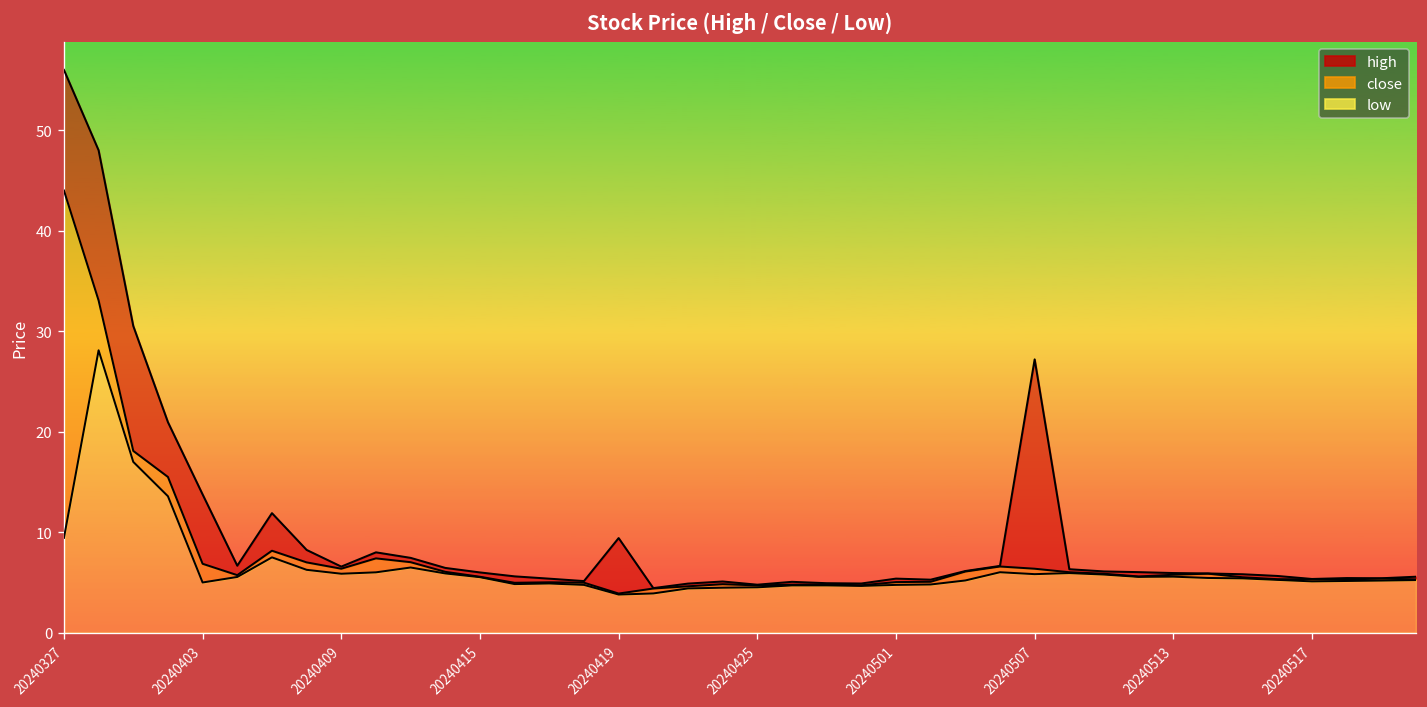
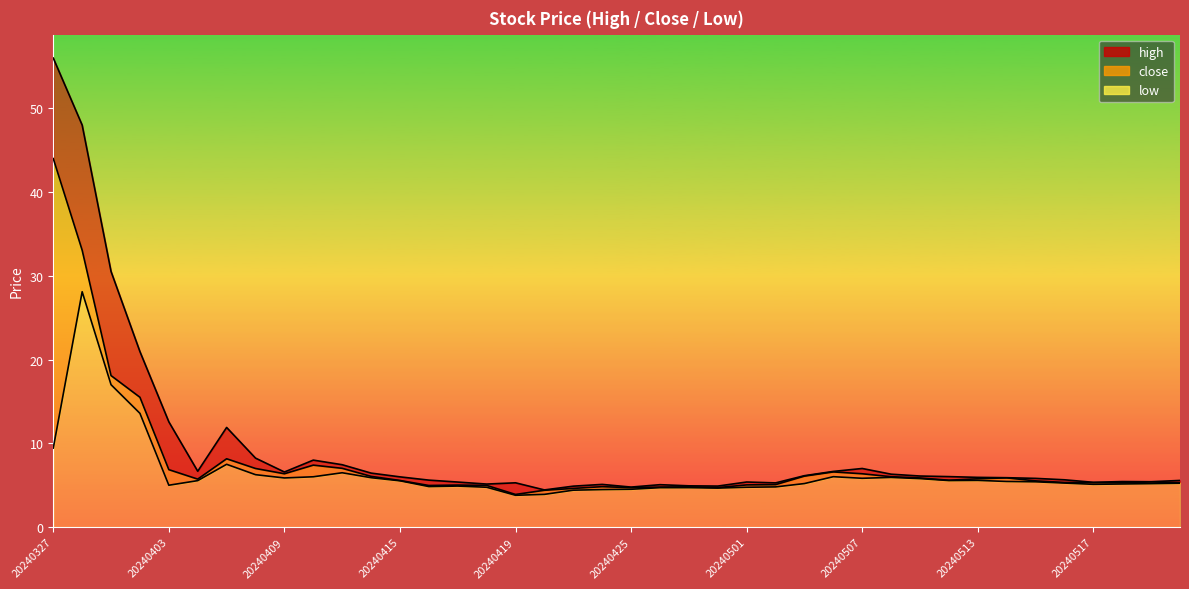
  {
    "high": {
      "20240327": 56,
-     "20240403": 14,
+     "20240403": 13,
      "20240415": 6,
-     "20240419": 9,
+     "20240419": 5,
      "20240501": 5,
-     "20240507": 27
+     "20240507": 7
    }
  }
